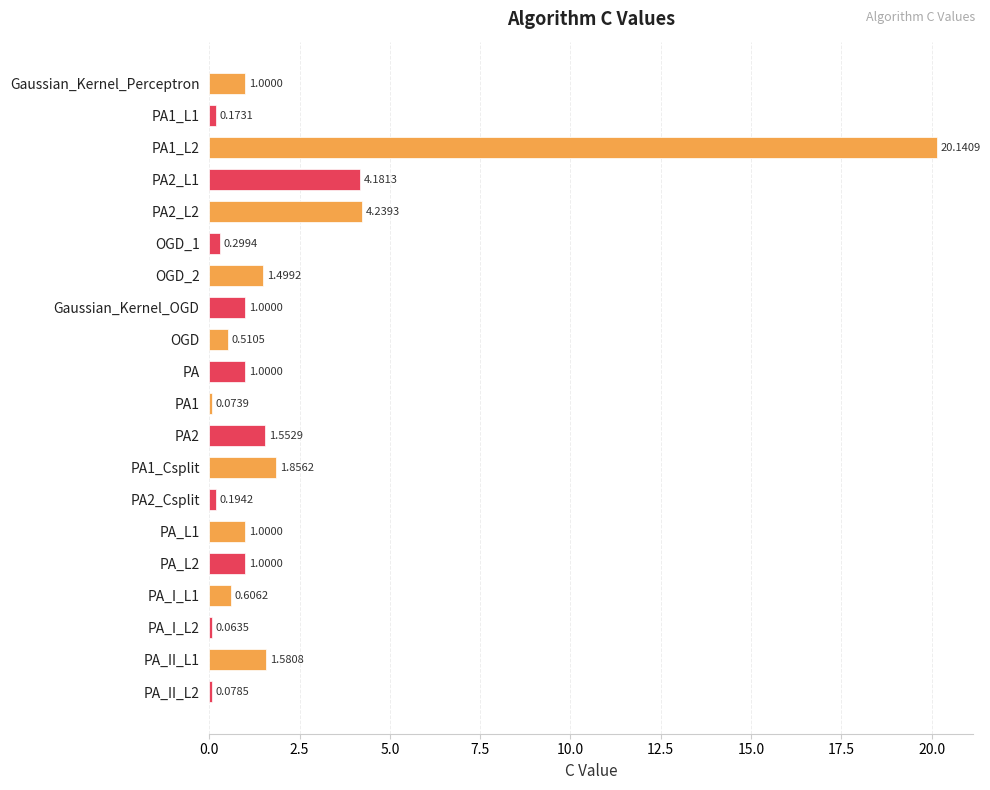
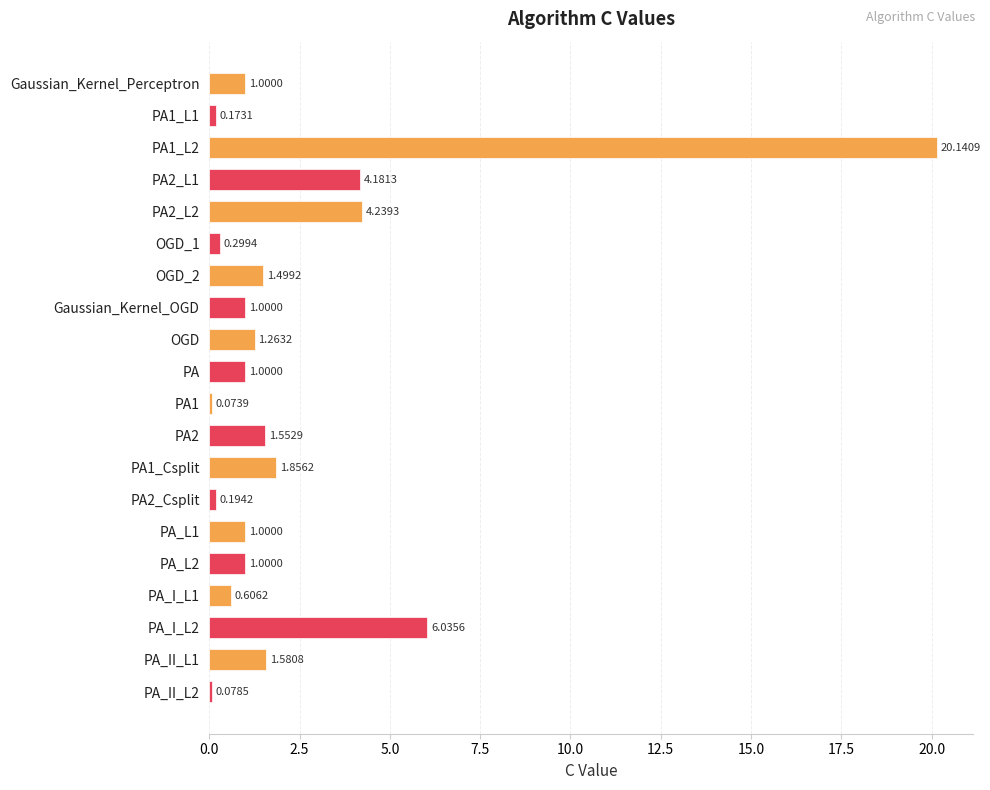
  {
    "Gaussian_Kernel_Perceptron": 1.0000,
    "PA1_L1": 0.1731,
    "PA1_L2": 20.1409,
    "PA2_L1": 4.1813,
    "PA2_L2": 4.2393,
    "OGD_1": 0.2994,
    "OGD_2": 1.4992,
    "Gaussian_Kernel_OGD": 1.0000,
-   "OGD": 0.5105,
+   "OGD": 1.2632,
    "PA": 1.0000,
    "PA1": 0.0739,
    "PA2": 1.5529,
    "PA1_Csplit": 1.8562,
    "PA2_Csplit": 0.1942,
    "PA_L1": 1.0000,
    "PA_L2": 1.0000,
    "PA_I_L1": 0.6062,
-   "PA_I_L2": 0.0635,
+   "PA_I_L2": 6.0356,
    "PA_II_L1": 1.5808,
    "PA_II_L2": 0.0785
  }
